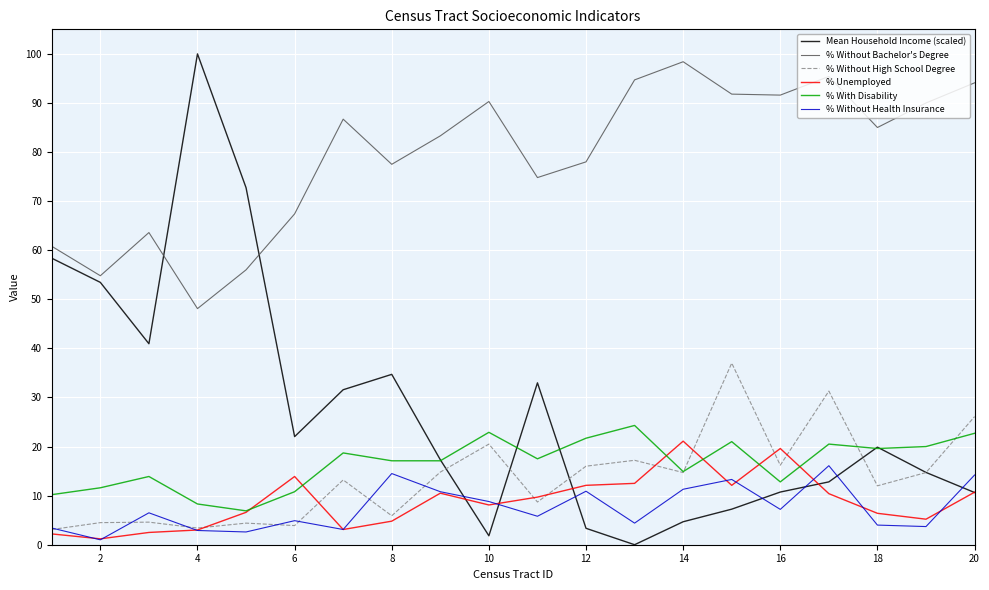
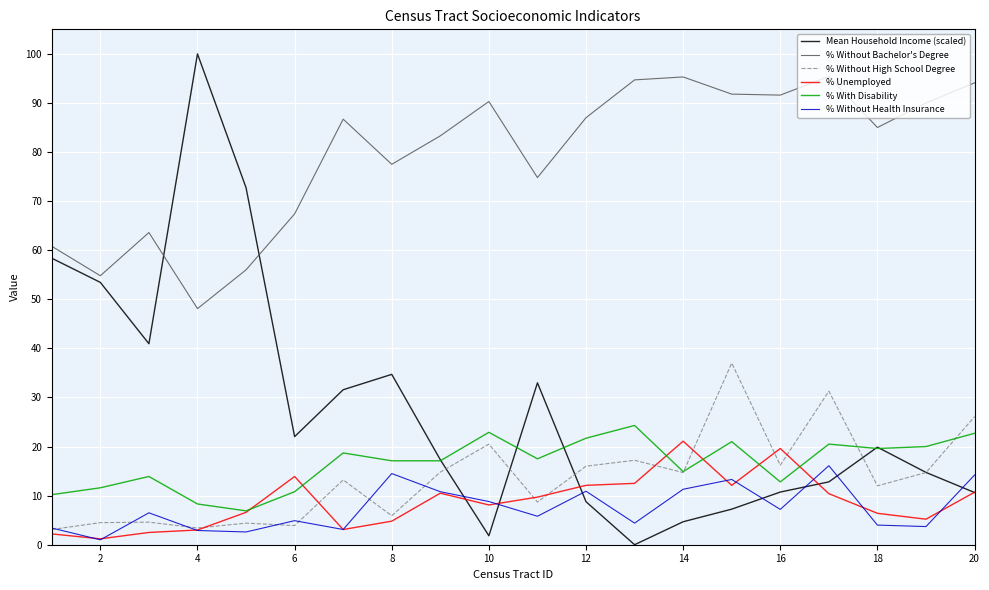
  {
    "Mean Household Income (scaled)": {
      "2": 53,
      "4": 100,
      "6": 22,
      "8": 35,
      "10": 2,
-     "12": 3,
+     "12": 9,
      "14": 5,
      "16": 11
    },
    "% Without Bachelor's Degree": {
      "2": 55,
      "4": 48,
      "6": 67,
      "8": 78,
      "10": 90,
-     "12": 78,
-     "14": 98,
+     "12": 87,
+     "14": 95,
      "16": 92,
      "18": 85,
      "20": 94
    },
    "% Without High School Degree": {
      "2": 5,
      "6": 4,
      "8": 6,
      "10": 21,
      "12": 16,
      "16": 16,
      "18": 12,
      "20": 26
    },
    "% Unemployed": {
      "6": 14,
      "8": 5,
      "10": 8,
      "12": 12,
      "14": 21,
      "16": 20,
      "18": 6
    },
    "% With Disability": {
      "2": 12,
      "4": 8,
      "6": 11,
      "8": 17,
      "10": 23,
      "12": 22,
      "16": 13,
      "20": 23
    },
    "% Without Health Insurance": {
      "6": 5,
      "8": 15,
      "10": 9,
      "12": 11,
      "14": 11,
      "16": 7,
      "18": 4,
      "20": 14
    }
  }
